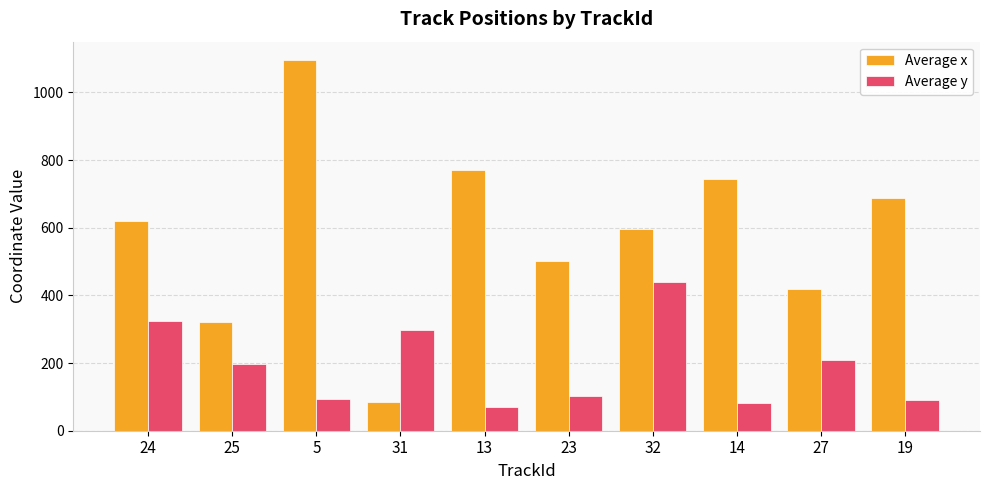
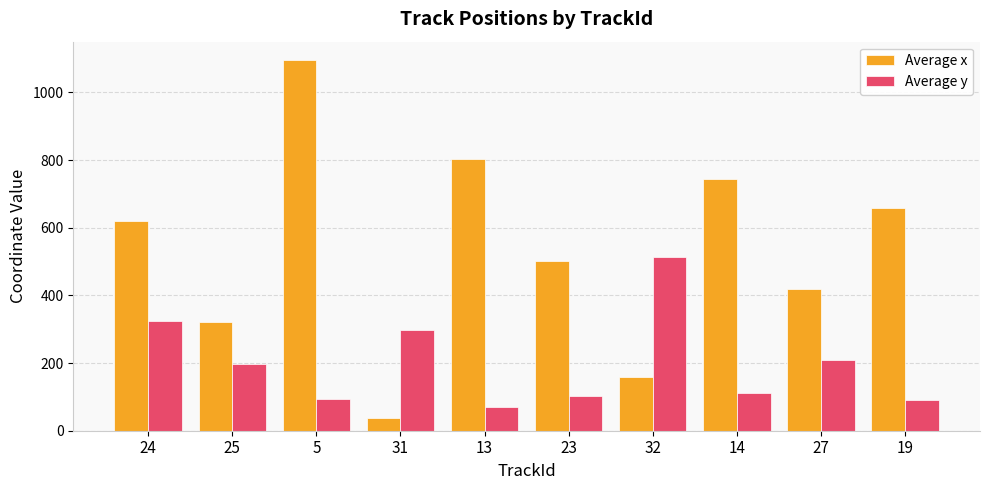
  {
    "Average x": {
      "24": 620,
      "25": 320,
      "5": 1100,
-     "31": 80,
-     "13": 770,
+     "31": 40,
+     "13": 800,
      "23": 500,
-     "32": 600,
+     "32": 160,
      "14": 750,
      "27": 420,
-     "19": 690
+     "19": 660
    },
    "Average y": {
      "24": 330,
      "25": 200,
      "5": 90,
      "31": 300,
      "13": 70,
      "23": 100,
-     "32": 440,
-     "14": 80,
+     "32": 510,
+     "14": 110,
      "27": 210,
      "19": 90
    }
  }
